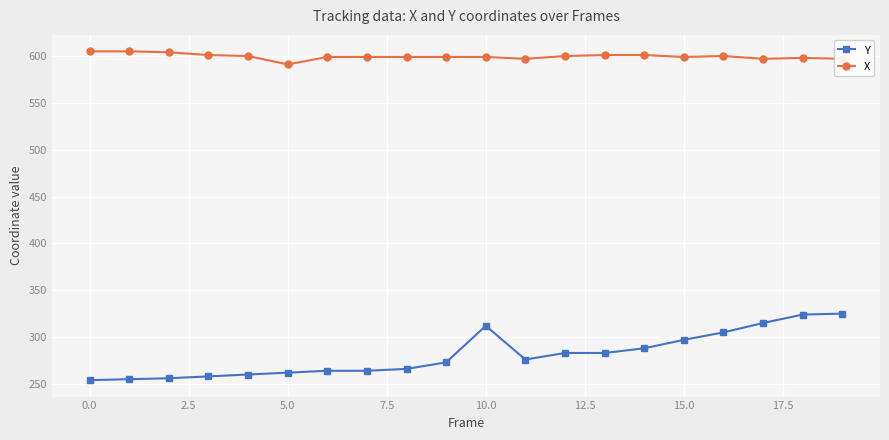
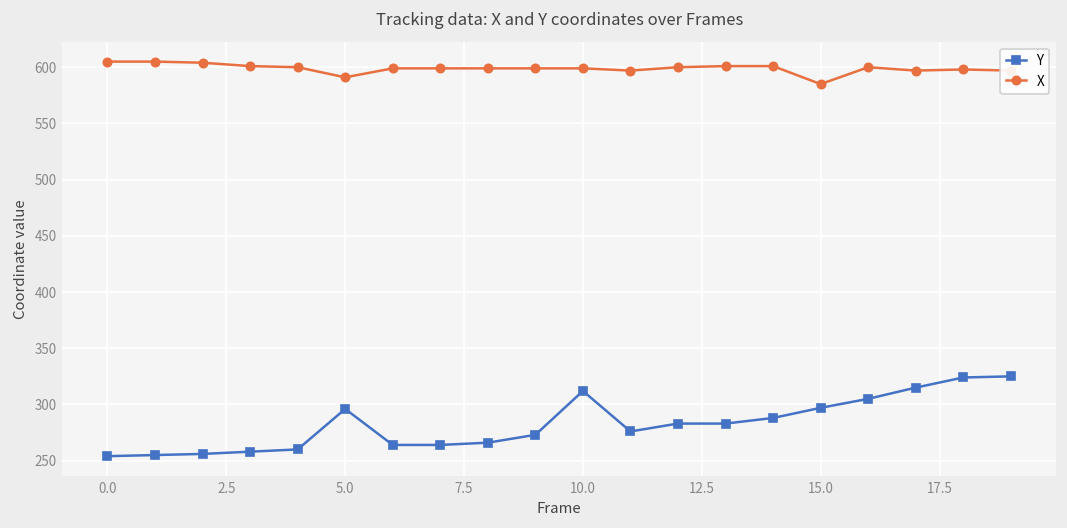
  {
    "Y": {
      "0.0": 250,
-     "5.0": 260,
+     "5.0": 300,
      "10.0": 310,
      "15.0": 300
    },
    "X": {
      "0.0": 610,
      "5.0": 590,
      "10.0": 600,
-     "15.0": 600
+     "15.0": 590
    }
  }
